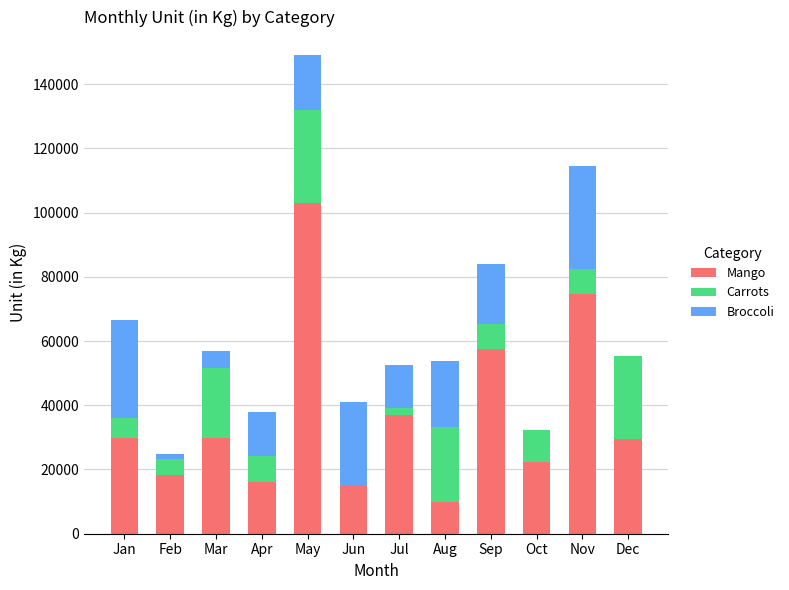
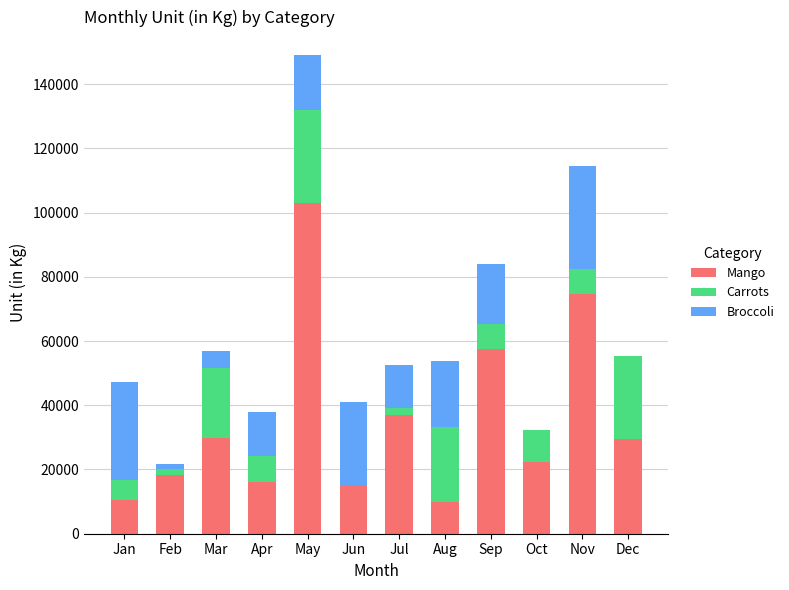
  {
    "Mango": {
-     "Jan": 30000,
+     "Jan": 10000,
      "Feb": 18000,
      "Mar": 30000,
      "Apr": 16000,
      "May": 103000,
      "Jun": 15000,
      "Jul": 37000,
      "Aug": 10000,
      "Sep": 57000,
      "Oct": 22000,
      "Nov": 75000,
      "Dec": 29000
    },
    "Carrots": {
      "Jan": 6000,
-     "Feb": 5000,
+     "Feb": 2000,
      "Mar": 22000,
      "Apr": 8000,
      "May": 29000,
      "Jun": 0,
      "Jul": 2000,
      "Aug": 23000,
      "Sep": 8000,
      "Oct": 10000,
      "Nov": 8000,
      "Dec": 26000
    },
    "Broccoli": {
      "Jan": 31000,
      "Feb": 2000,
      "Mar": 5000,
      "Apr": 13000,
      "May": 17000,
      "Jun": 26000,
      "Jul": 13000,
      "Aug": 20000,
      "Sep": 19000,
      "Oct": 0,
      "Nov": 32000,
      "Dec": 0
    }
  }
